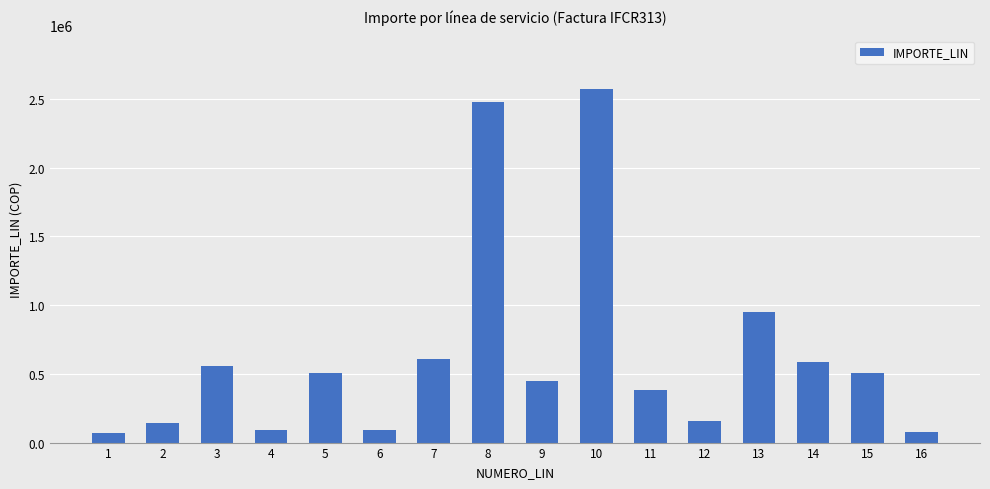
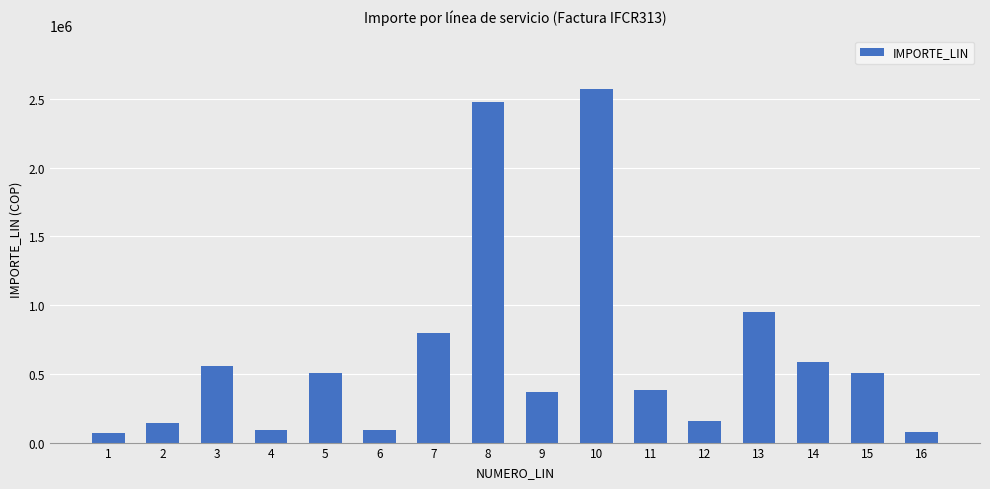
  {
    "1": 70000,
    "2": 140000,
    "3": 560000,
    "4": 90000,
    "5": 500000,
    "6": 90000,
-   "7": 610000,
+   "7": 800000,
    "8": 2470000,
-   "9": 450000,
+   "9": 370000,
    "10": 2570000,
    "11": 380000,
    "12": 160000,
    "13": 950000,
    "14": 590000,
    "15": 500000,
    "16": 80000
  }
